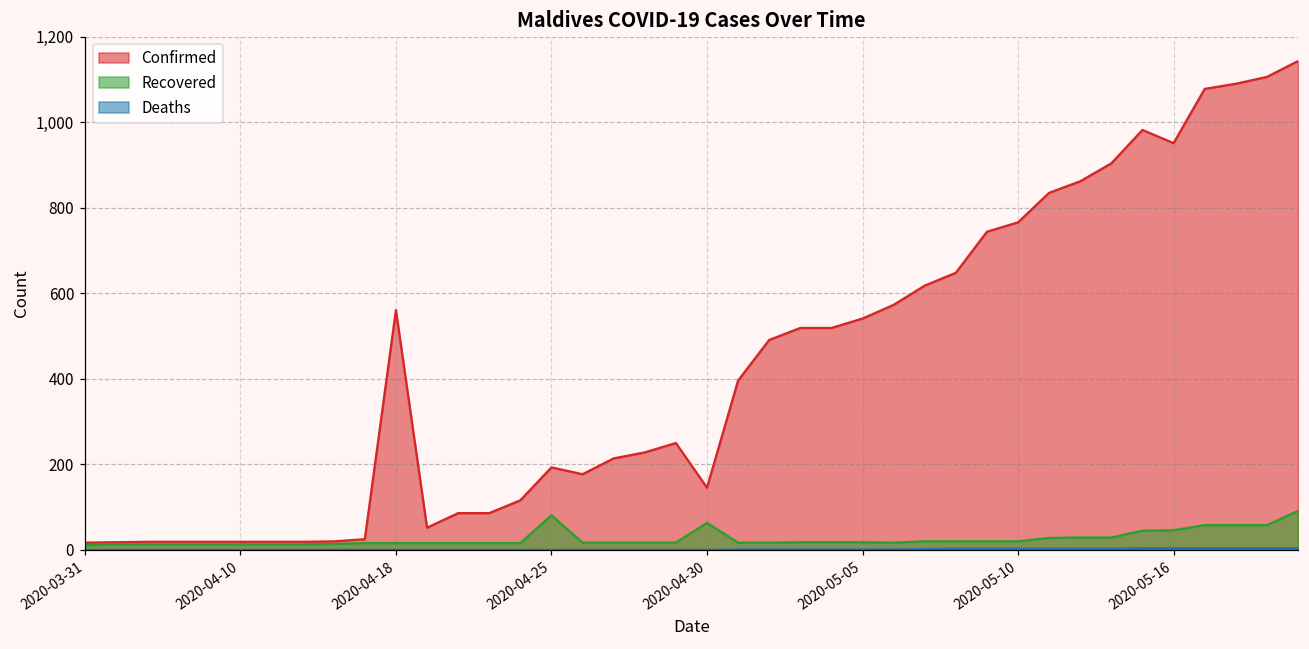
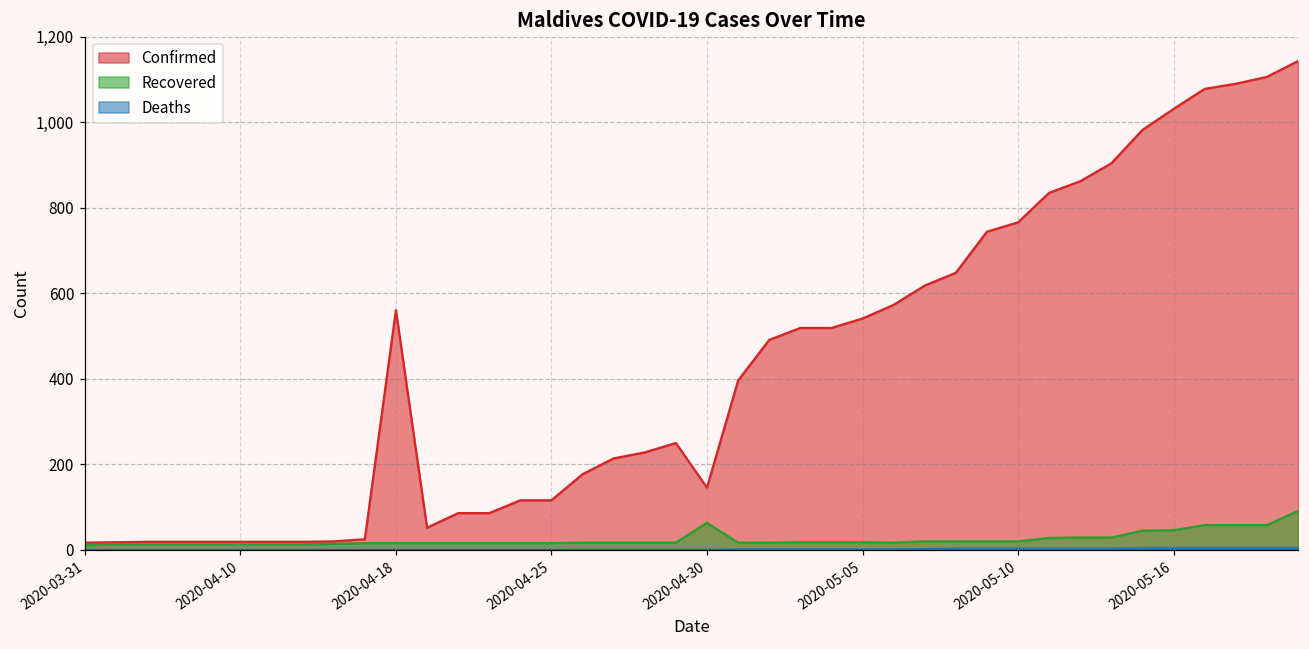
  {
    "Confirmed": {
      "2020-04-18": "560",
-     "2020-04-25": "190",
+     "2020-04-25": "120",
      "2020-04-30": "150",
      "2020-05-05": "540",
      "2020-05-10": "770",
-     "2020-05-16": "950"
+     "2020-05-16": "1,030"
    },
    "Recovered": {
      "2020-04-18": "20",
-     "2020-04-25": "80",
+     "2020-04-25": "20",
      "2020-04-30": "60",
      "2020-05-05": "20",
      "2020-05-10": "20",
      "2020-05-16": "50"
    },
    "Deaths": {
      "2020-03-31": "0",
      "2020-04-10": "0",
      "2020-04-18": "0",
      "2020-04-25": "0",
      "2020-04-30": "0",
      "2020-05-05": "0",
      "2020-05-10": "0",
      "2020-05-16": "0"
    }
  }
